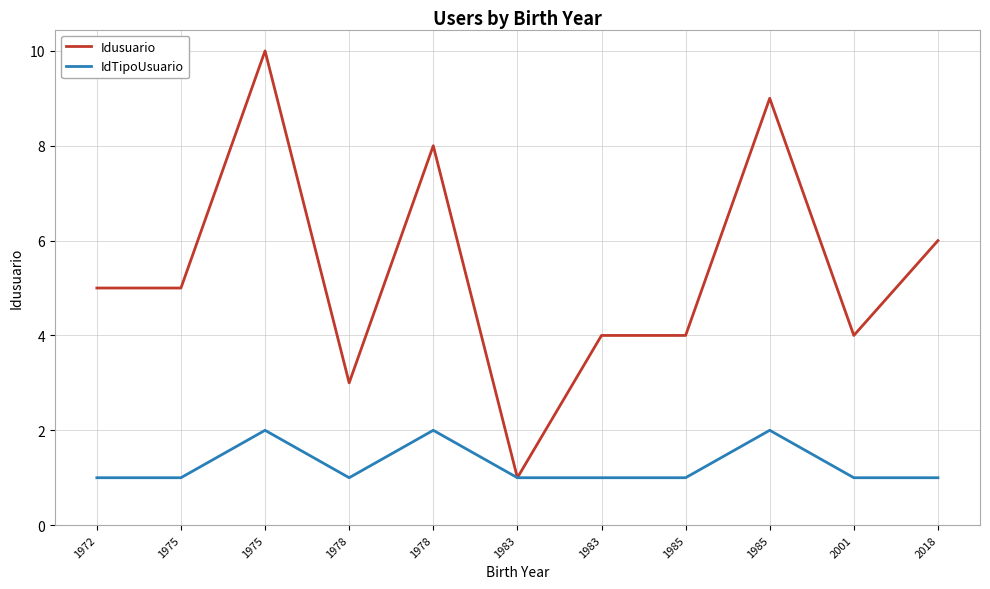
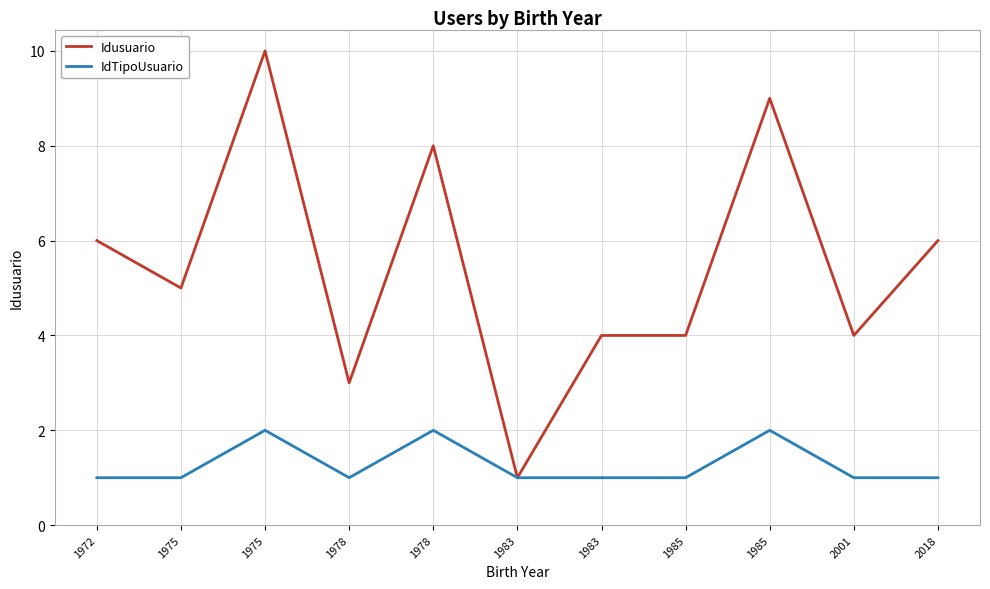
  {
    "Idusuario": {
-     "1972": 5,
+     "1972": 6,
      "2001": 4,
      "2018": 6
    },
    "IdTipoUsuario": {
      "1972": 1,
      "2001": 1,
      "2018": 1
    }
  }
